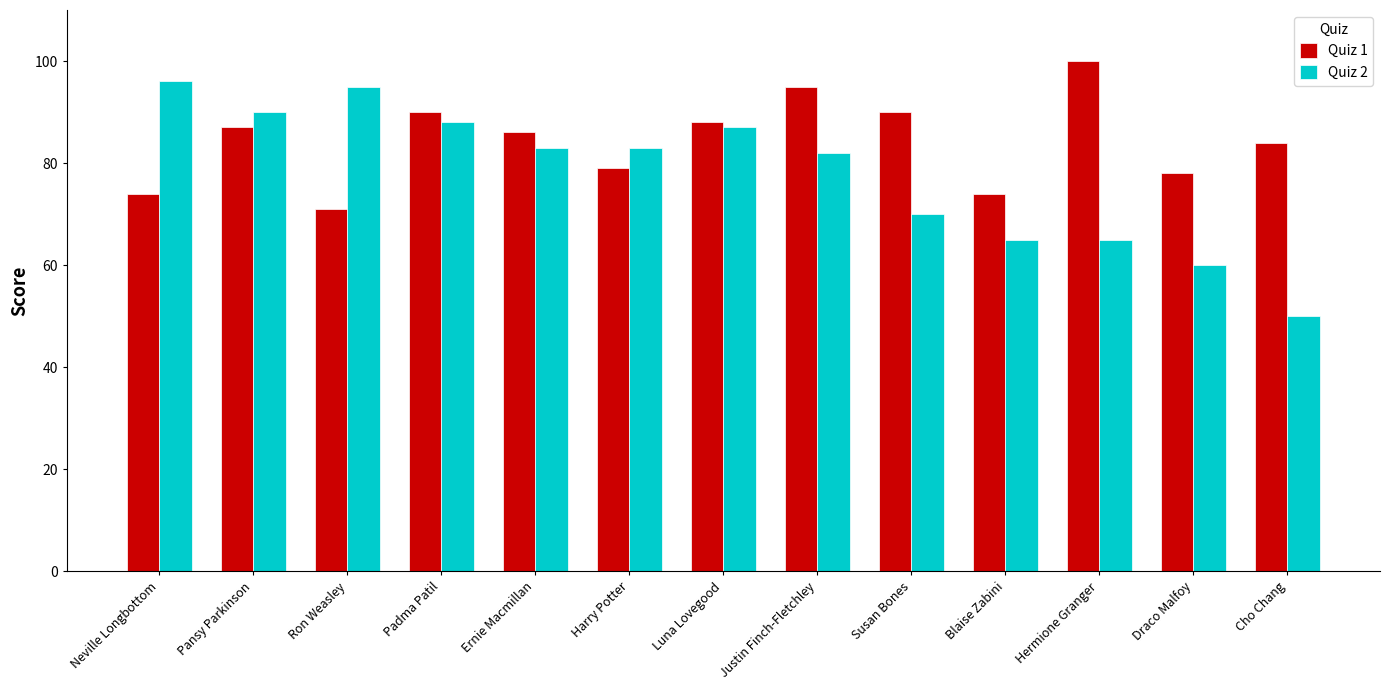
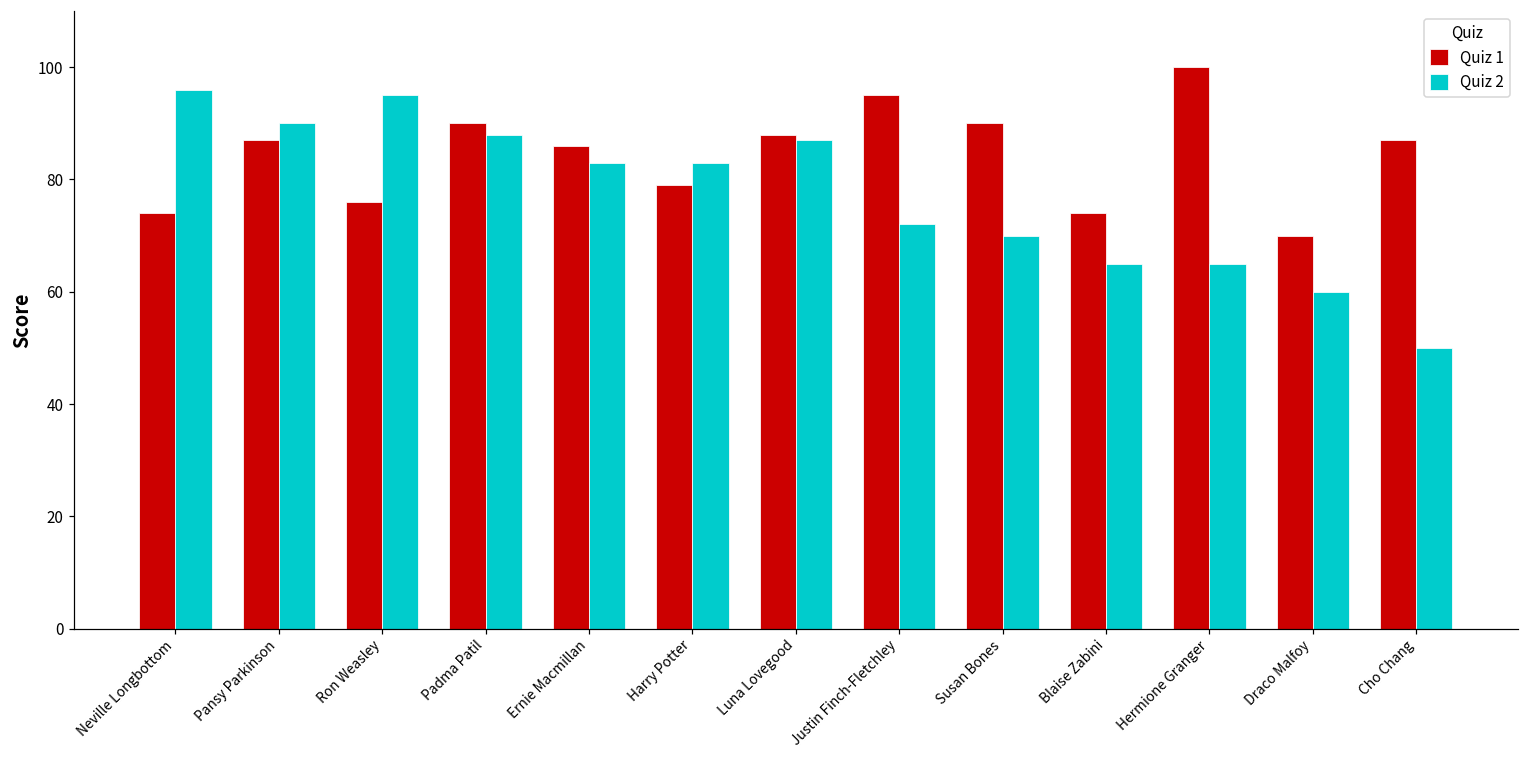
  {
    "Quiz 1": {
      "Neville Longbottom": 74,
      "Pansy Parkinson": 87,
-     "Ron Weasley": 71,
+     "Ron Weasley": 76,
      "Padma Patil": 90,
      "Ernie Macmillan": 86,
      "Harry Potter": 79,
      "Luna Lovegood": 88,
      "Justin Finch-Fletchley": 95,
      "Susan Bones": 90,
      "Blaise Zabini": 74,
      "Hermione Granger": 100,
-     "Draco Malfoy": 78,
-     "Cho Chang": 84
+     "Draco Malfoy": 70,
+     "Cho Chang": 87
    },
    "Quiz 2": {
      "Neville Longbottom": 96,
      "Pansy Parkinson": 90,
      "Ron Weasley": 95,
      "Padma Patil": 88,
      "Ernie Macmillan": 83,
      "Harry Potter": 83,
      "Luna Lovegood": 87,
-     "Justin Finch-Fletchley": 82,
+     "Justin Finch-Fletchley": 72,
      "Susan Bones": 70,
      "Blaise Zabini": 65,
      "Hermione Granger": 65,
      "Draco Malfoy": 60,
      "Cho Chang": 50
    }
  }
